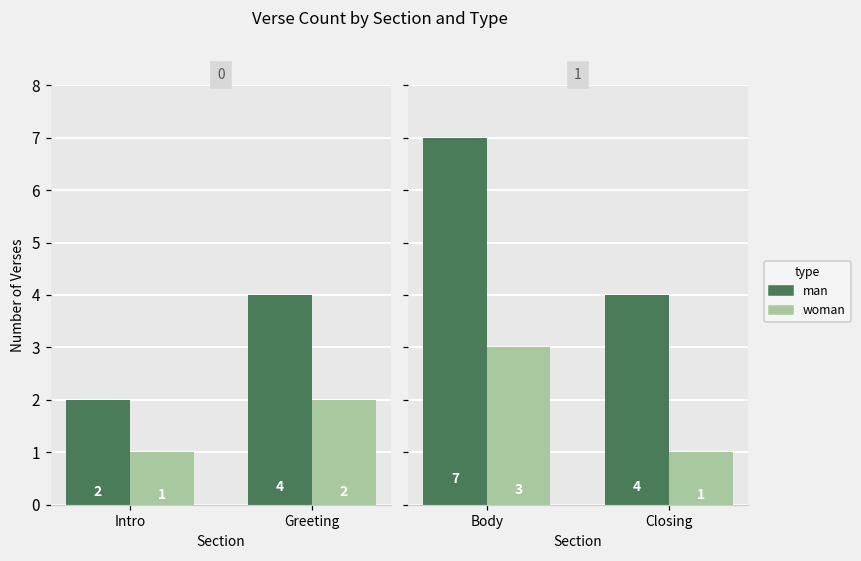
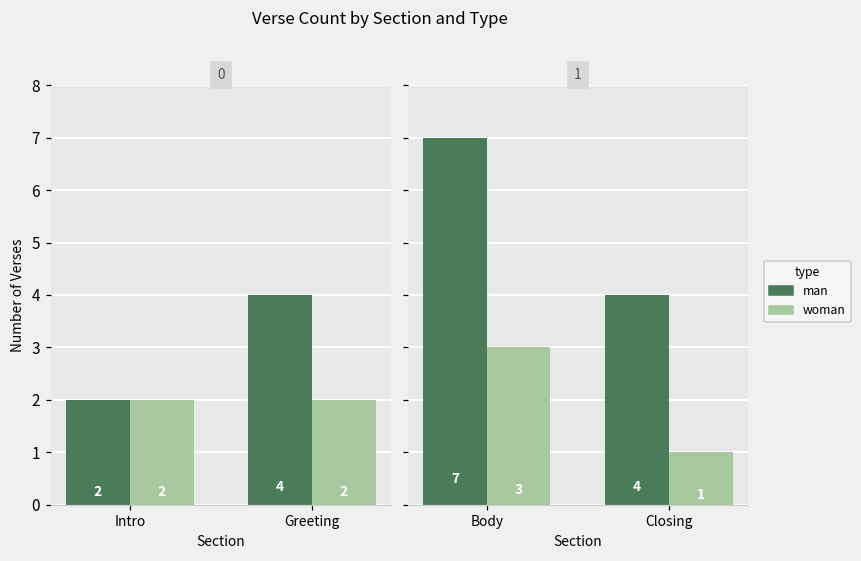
  {
    "0": {
      "man": {
        "Intro": 2,
        "Greeting": 4
      },
      "woman": {
-       "Intro": 1,
+       "Intro": 2,
        "Greeting": 2
      }
    },
    "1": {
      "man": {
        "Body": 7,
        "Closing": 4
      },
      "woman": {
        "Body": 3,
        "Closing": 1
      }
    }
  }
